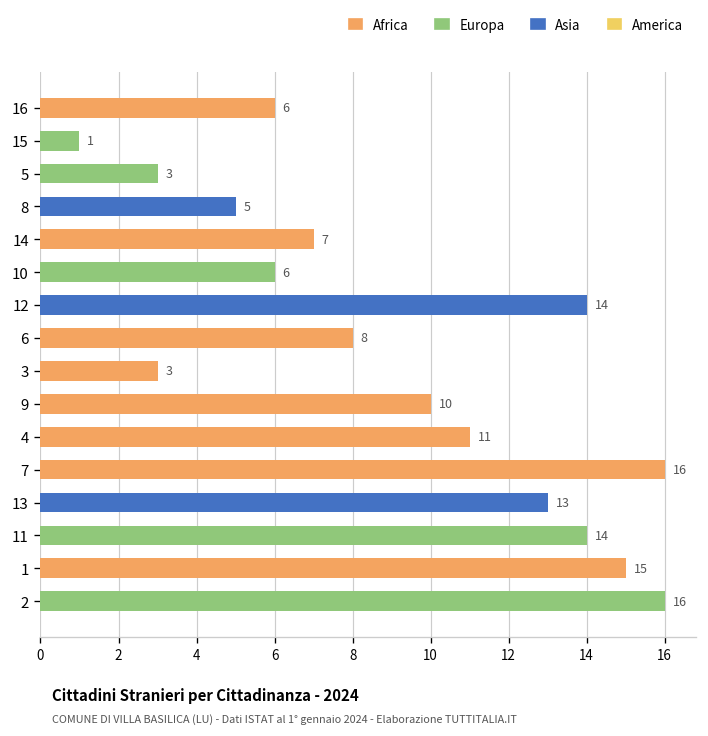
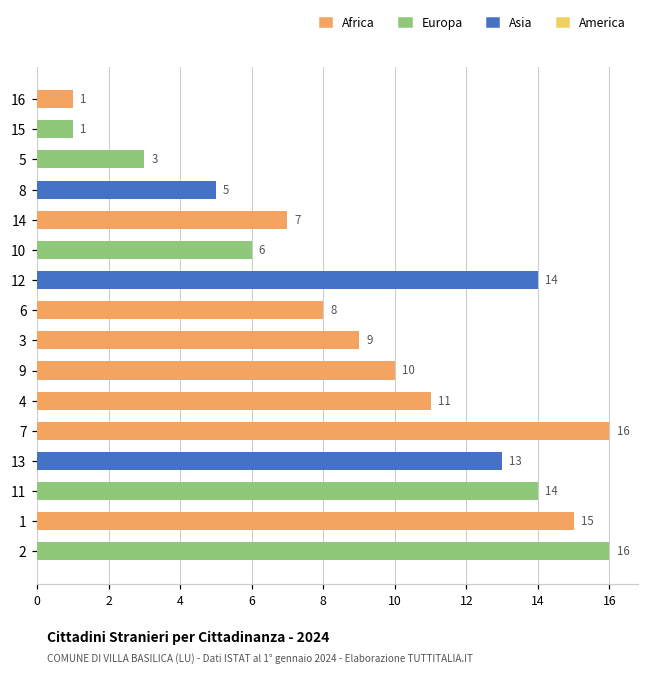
  {
-   "16": 6,
+   "16": 1,
    "15": 1,
    "5": 3,
    "8": 5,
    "14": 7,
    "10": 6,
    "12": 14,
    "6": 8,
-   "3": 3,
+   "3": 9,
    "9": 10,
    "4": 11,
    "7": 16,
    "13": 13,
    "11": 14,
    "1": 15,
    "2": 16
  }
